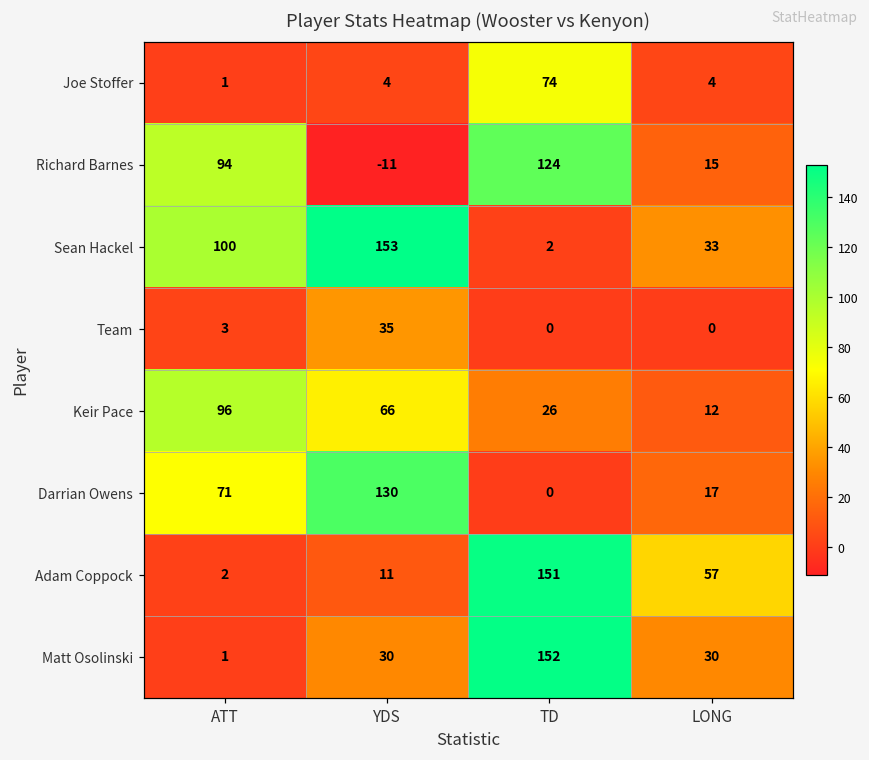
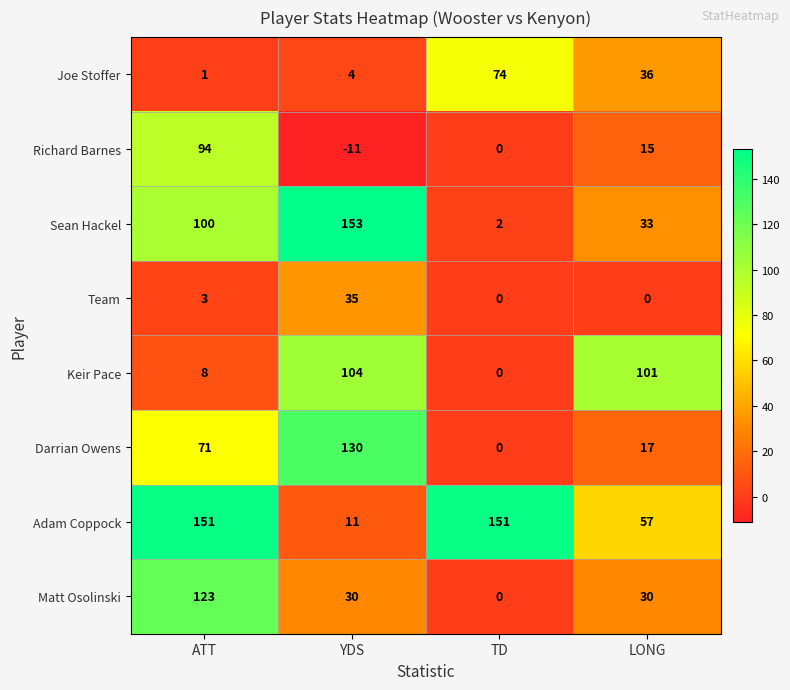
  {
    "Joe Stoffer": {
      "ATT": 1,
      "YDS": 4,
      "TD": 74,
-     "LONG": 4
+     "LONG": 36
    },
    "Richard Barnes": {
      "ATT": 94,
      "YDS": -11,
-     "TD": 124,
+     "TD": 0,
      "LONG": 15
    },
    "Sean Hackel": {
      "ATT": 100,
      "YDS": 153,
      "TD": 2,
      "LONG": 33
    },
    "Team": {
      "ATT": 3,
      "YDS": 35,
      "TD": 0,
      "LONG": 0
    },
    "Keir Pace": {
-     "ATT": 96,
-     "YDS": 66,
-     "TD": 26,
-     "LONG": 12
+     "ATT": 8,
+     "YDS": 104,
+     "TD": 0,
+     "LONG": 101
    },
    "Darrian Owens": {
      "ATT": 71,
      "YDS": 130,
      "TD": 0,
      "LONG": 17
    },
    "Adam Coppock": {
-     "ATT": 2,
+     "ATT": 151,
      "YDS": 11,
      "TD": 151,
      "LONG": 57
    },
    "Matt Osolinski": {
-     "ATT": 1,
+     "ATT": 123,
      "YDS": 30,
-     "TD": 152,
+     "TD": 0,
      "LONG": 30
    }
  }
